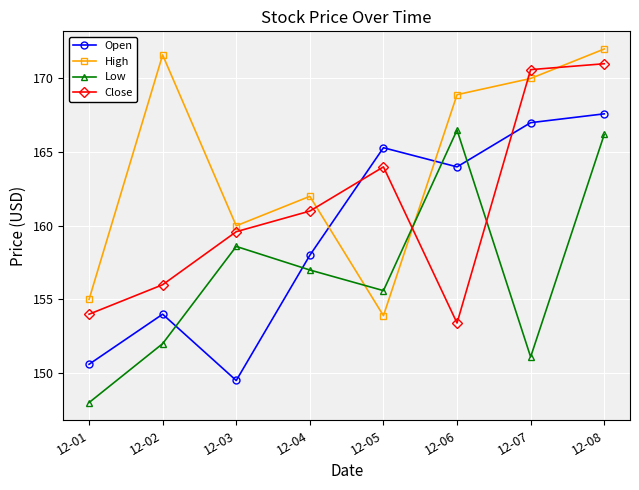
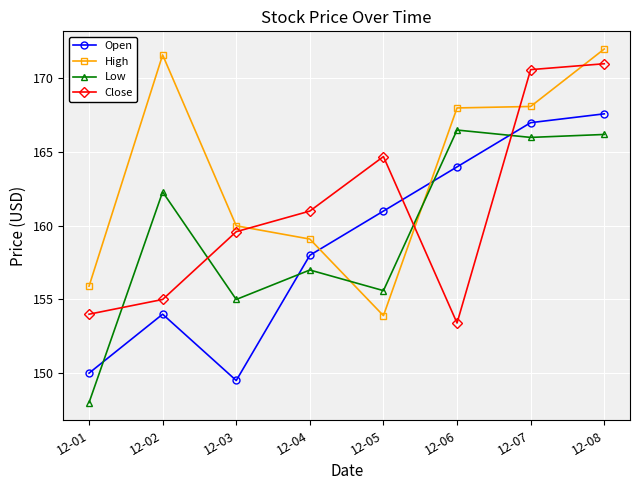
  {
    "Open": {
-     "12-01": 150.6,
+     "12-01": 150.0,
      "12-02": 154.0,
      "12-03": 149.5,
      "12-04": 158.0,
-     "12-05": 165.3,
+     "12-05": 161.0,
      "12-06": 164.0,
      "12-07": 167.0,
      "12-08": 167.6
    },
    "High": {
-     "12-01": 155.0,
+     "12-01": 155.9,
      "12-02": 171.6,
      "12-03": 160.0,
-     "12-04": 162.0,
+     "12-04": 159.1,
      "12-05": 153.9,
-     "12-06": 168.9,
-     "12-07": 170.0,
+     "12-06": 168.0,
+     "12-07": 168.1,
      "12-08": 172.0
    },
    "Low": {
      "12-01": 148.0,
-     "12-02": 152.0,
-     "12-03": 158.6,
+     "12-02": 162.3,
+     "12-03": 155.0,
      "12-04": 157.0,
      "12-05": 155.6,
      "12-06": 166.5,
-     "12-07": 151.1,
+     "12-07": 166.0,
      "12-08": 166.2
    },
    "Close": {
      "12-01": 154.0,
-     "12-02": 156,
+     "12-02": 155,
      "12-03": 159.6,
      "12-04": 161.0,
-     "12-05": 164.0,
+     "12-05": 164.7,
      "12-06": 153.4,
      "12-07": 170.6,
      "12-08": 171.0
    }
  }
